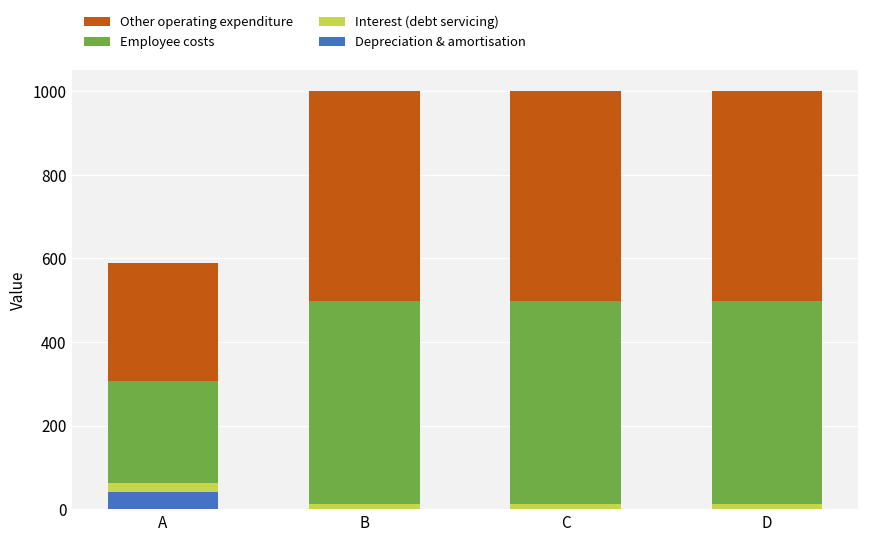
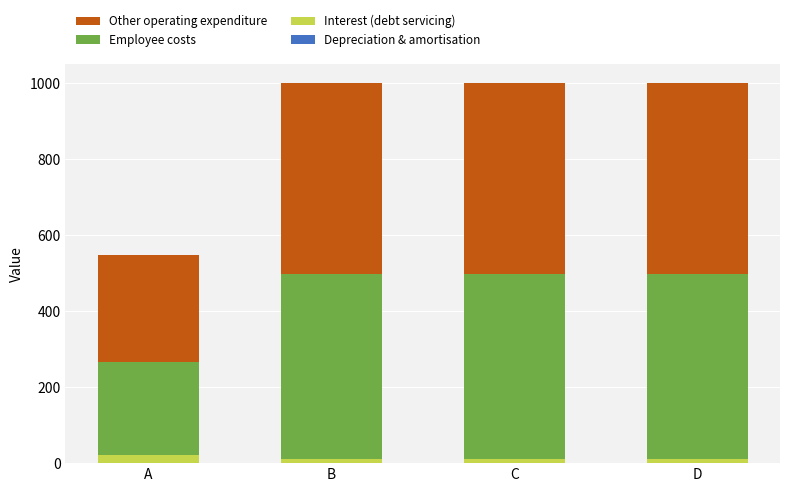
  {
    "Depreciation & amortisation": {
-     "A": 40
+     "A": 0
    },
    "Interest (debt servicing)": {
      "A": 20,
      "B": 10,
      "C": 10,
      "D": 10
    },
    "Employee costs": {
      "A": 250,
      "B": 490,
      "C": 490,
      "D": 490
    },
    "Other operating expenditure": {
      "A": 280,
      "B": 500,
      "C": 500,
      "D": 500
    }
  }
